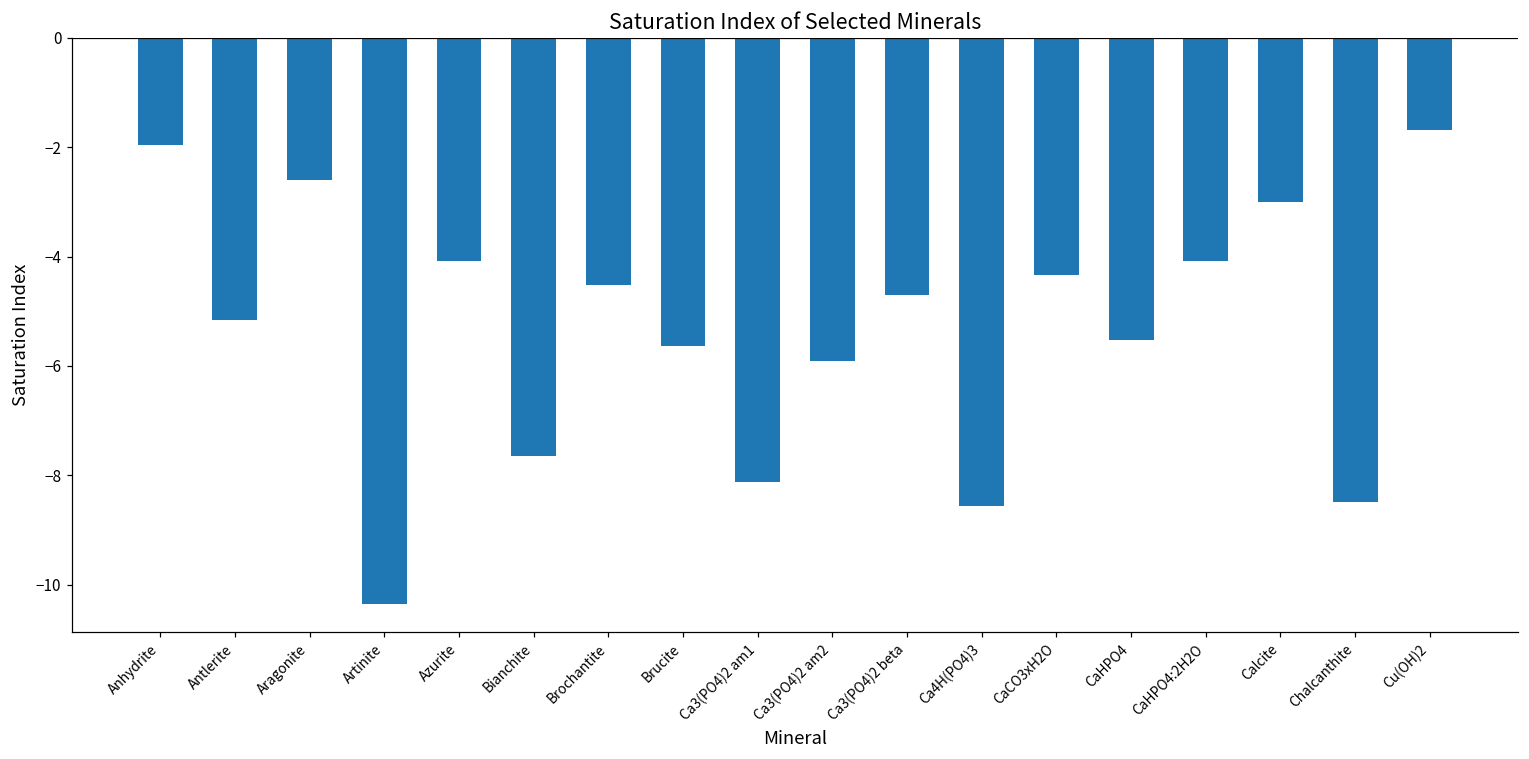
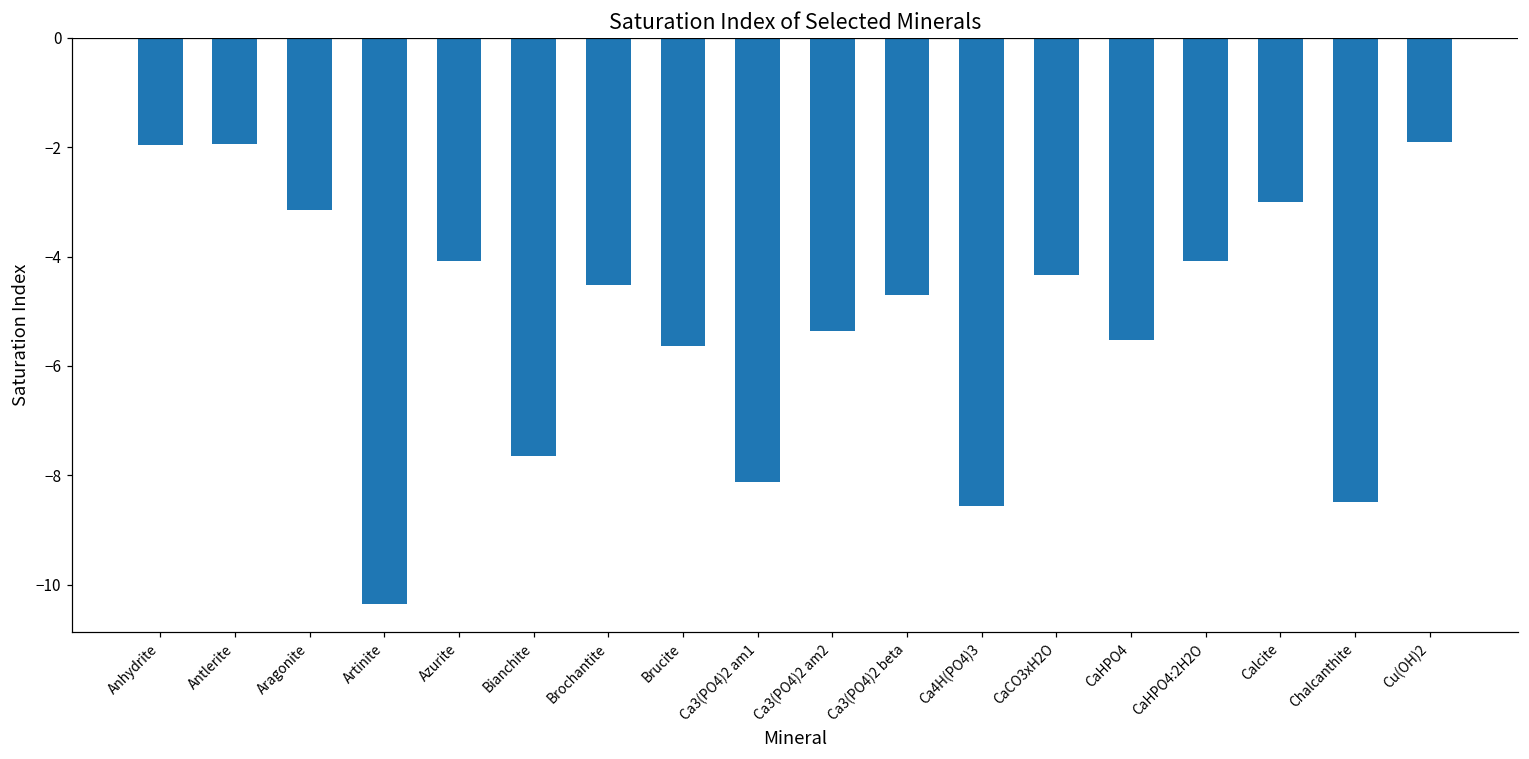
  {
    "Anhydrite": -2.0,
-   "Antlerite": -5.2,
-   "Aragonite": -2.6,
+   "Antlerite": -1.9,
+   "Aragonite": -3.2,
    "Artinite": -10.3,
    "Azurite": -4.1,
    "Bianchite": -7.7,
    "Brochantite": -4.5,
    "Brucite": -5.6,
    "Ca3(PO4)2 am1": -8.1,
-   "Ca3(PO4)2 am2": -5.9,
+   "Ca3(PO4)2 am2": -5.4,
    "Ca3(PO4)2 beta": -4.7,
    "Ca4H(PO4)3": -8.6,
    "CaCO3xH2O": -4.3,
    "CaHPO4": -5.5,
    "CaHPO4:2H2O": -4.1,
    "Calcite": -3.0,
    "Chalcanthite": -8.5,
-   "Cu(OH)2": -1.7
+   "Cu(OH)2": -1.9
  }
